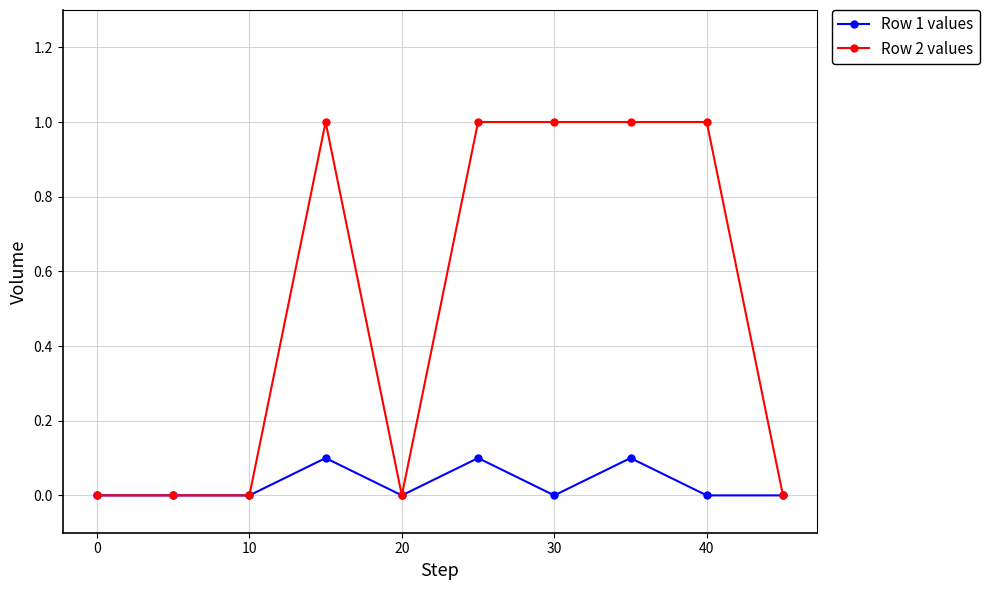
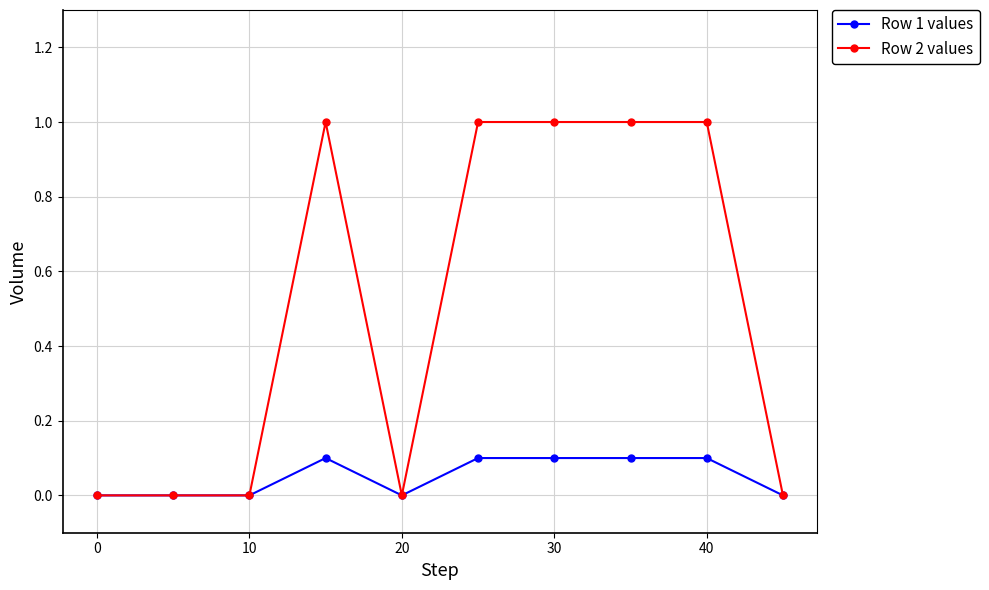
  {
    "Row 1 values": {
-     "30": 0.0,
-     "40": 0.0
+     "30": 0.1,
+     "40": 0.1
    },
    "Row 2 values": {
      "30": 1.0,
      "40": 1.0
    }
  }
